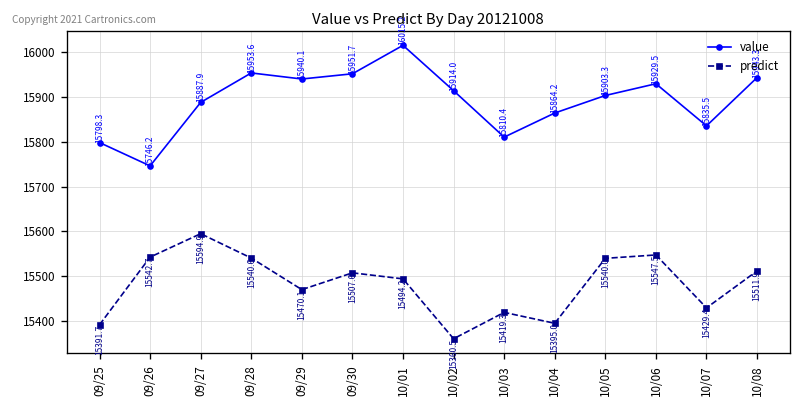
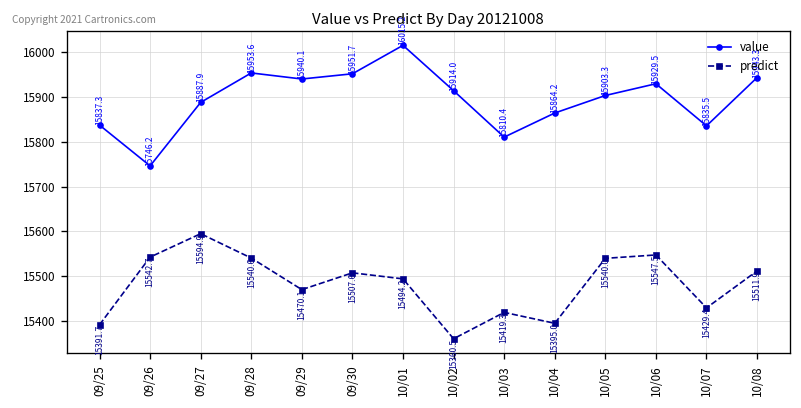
  {
    "value": {
-     "09/25": 15798.3,
+     "09/25": 15837.3,
      "09/26": 15746.2,
      "09/27": 15887.9,
      "09/28": 15953.6,
      "09/29": 15940.1,
      "09/30": 15951.7,
      "10/01": 16015.2,
      "10/02": 15914.0,
      "10/03": 15810.4,
      "10/04": 15864.2,
      "10/05": 15903.3,
      "10/06": 15929.5,
      "10/07": 15835.5,
      "10/08": 15943.3
    },
    "predict": {
      "09/25": 15391.7,
      "09/26": 15542.7,
      "09/27": 15594.9,
      "09/28": 15540.6,
      "09/29": 15470.1,
      "09/30": 15507.6,
      "10/01": 15494.2,
      "10/02": 15360.5,
      "10/03": 15419.3,
      "10/04": 15395.0,
      "10/05": 15540.0,
      "10/06": 15547.5,
      "10/07": 15429.4,
      "10/08": 15511.9
    }
  }
